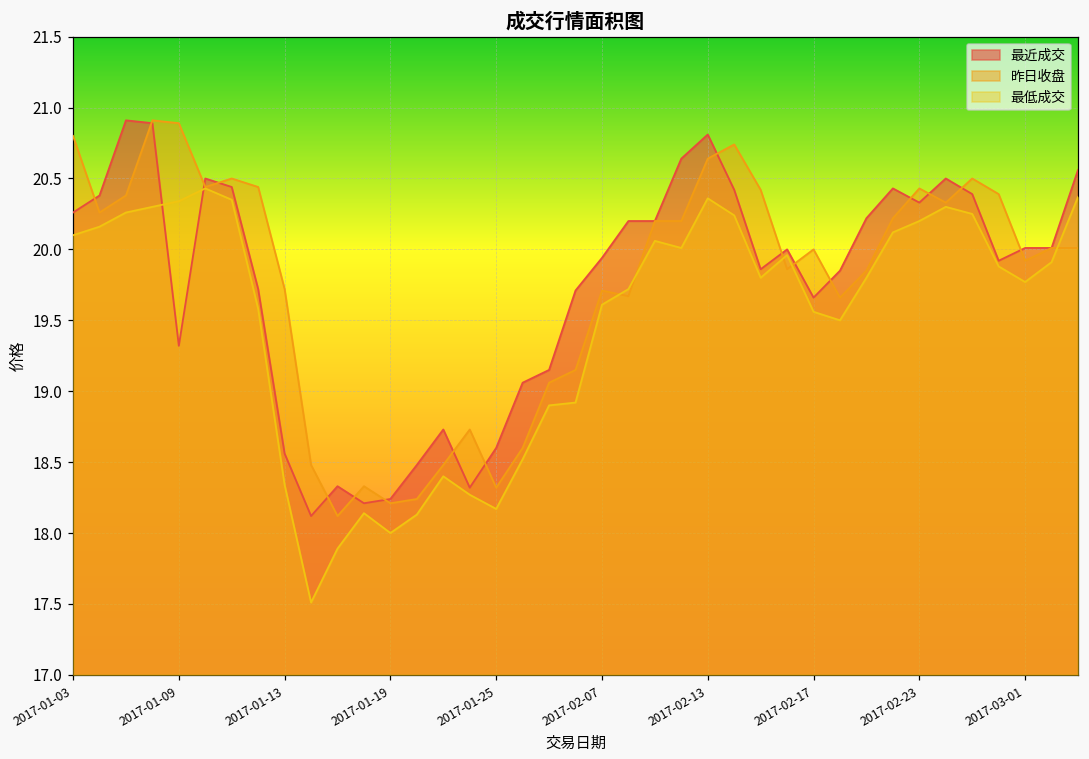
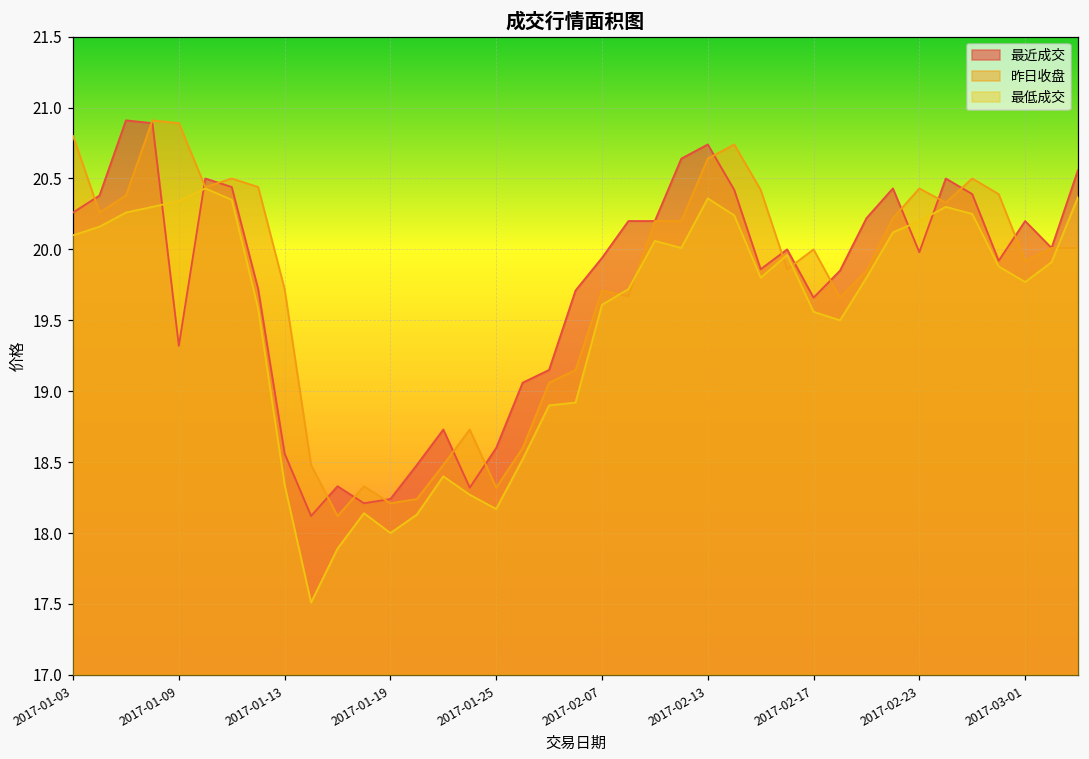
  {
    "最近成交": {
      "2017-01-03": 20.26,
      "2017-01-09": 19.32,
      "2017-01-13": 18.56,
      "2017-01-19": 18.24,
      "2017-01-25": 18.60,
      "2017-02-07": 19.94,
-     "2017-02-13": 20.81,
+     "2017-02-13": 20.74,
      "2017-02-17": 19.66,
-     "2017-02-23": 20.33,
-     "2017-03-01": 20.01
+     "2017-02-23": 19.98,
+     "2017-03-01": 20.20
    }
  }
